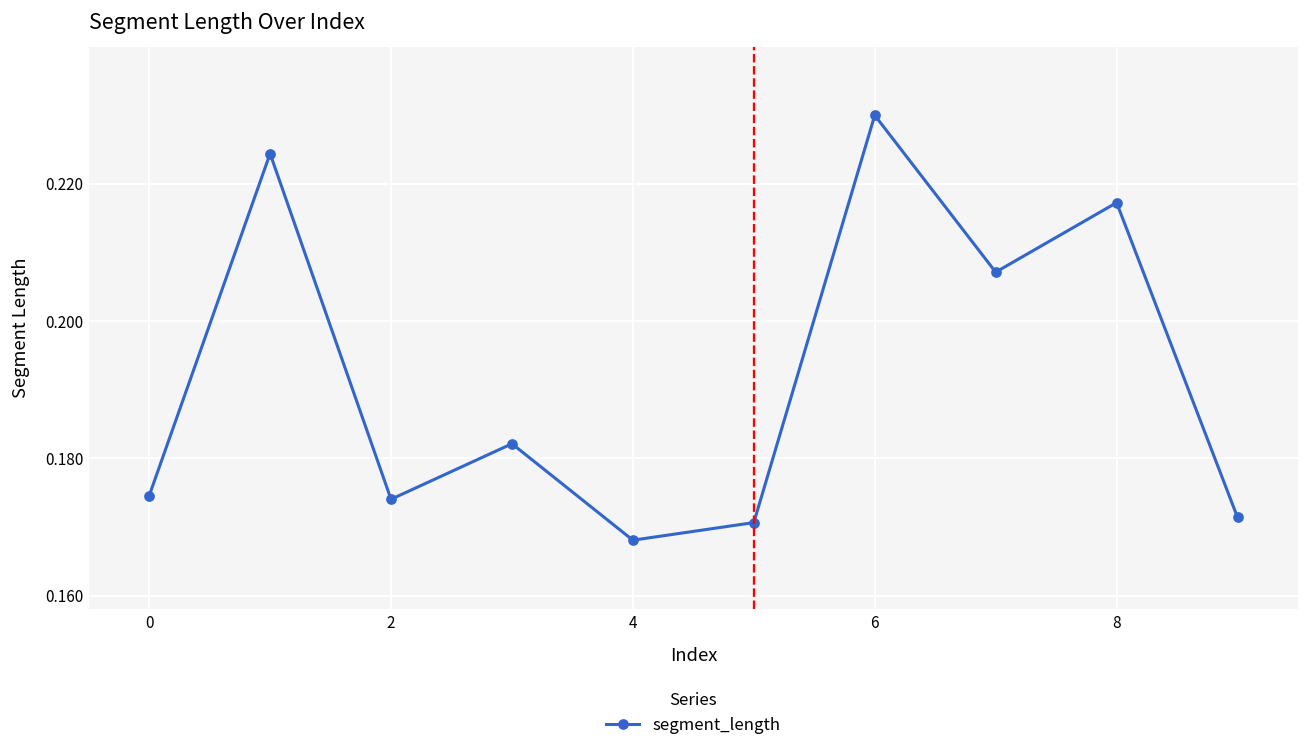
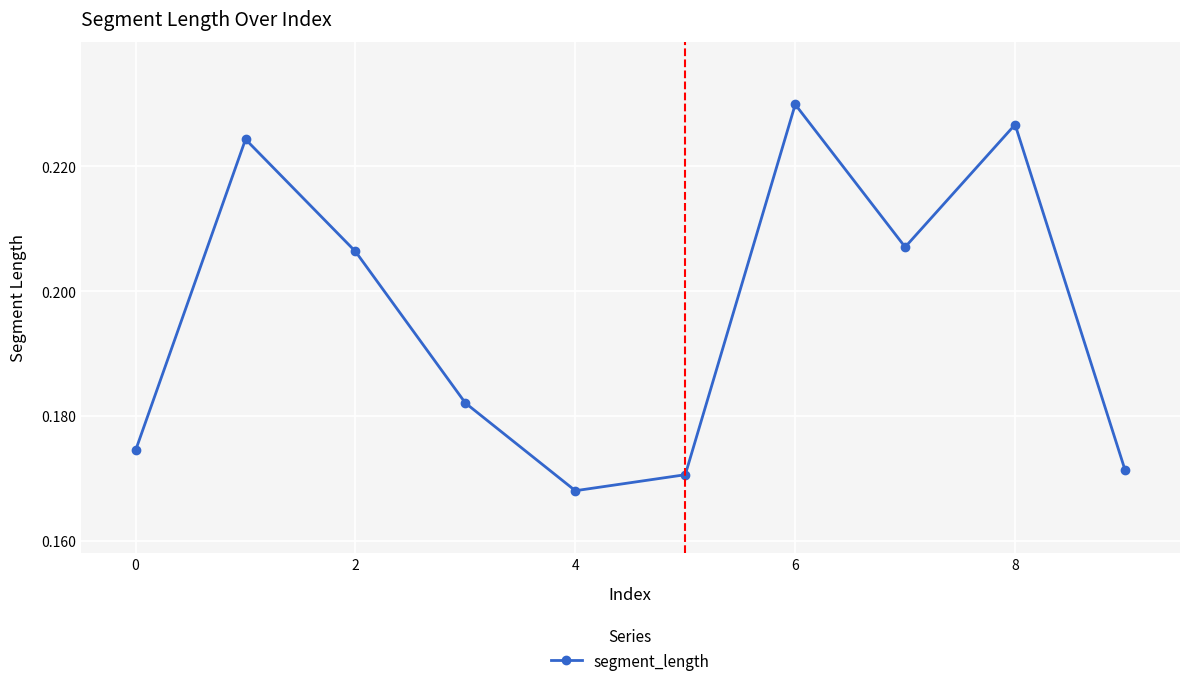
  {
    "0": 0.175,
-   "2": 0.174,
+   "2": 0.206,
    "4": 0.168,
    "6": 0.230,
-   "8": 0.217
+   "8": 0.227
  }
